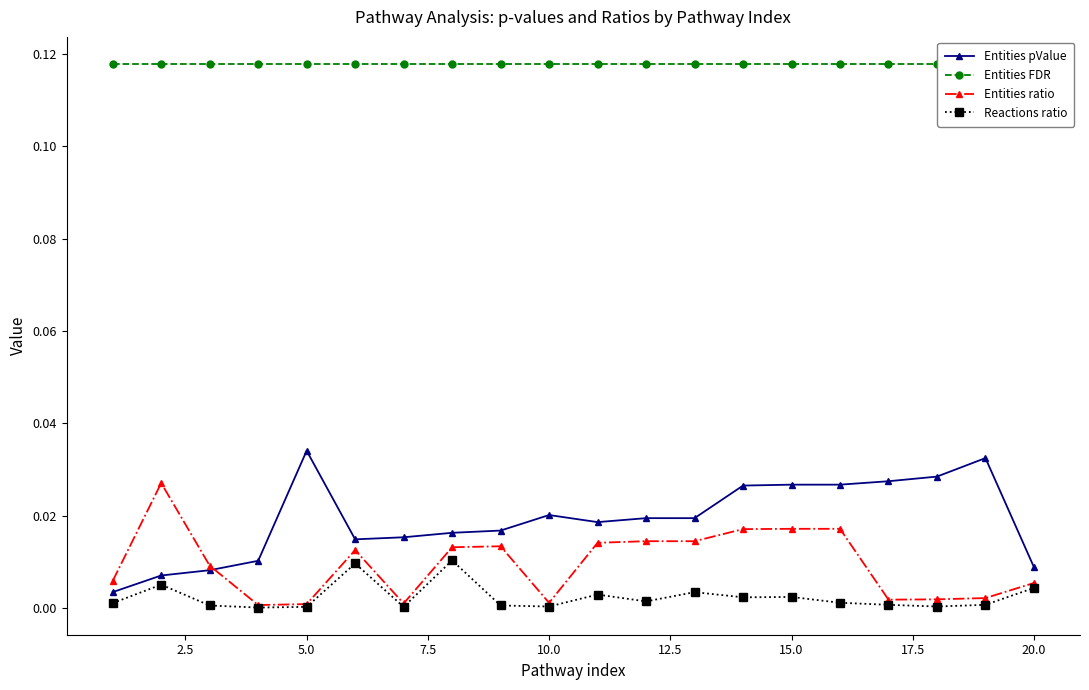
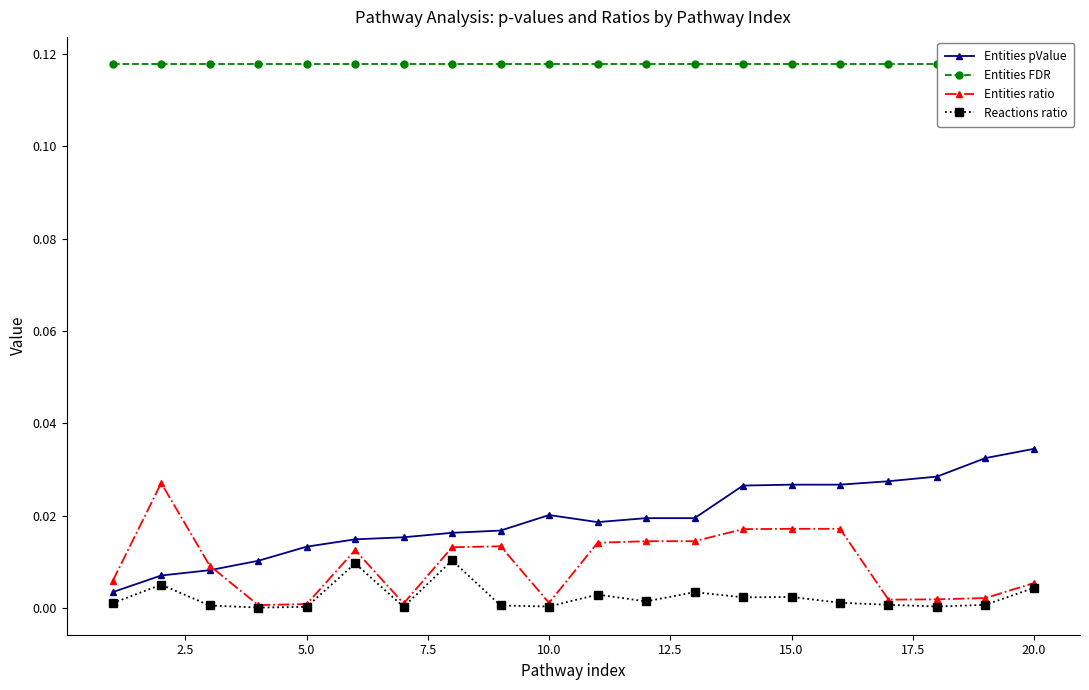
  {
    "Entities pValue": {
-     "5.0": 0.034,
+     "5.0": 0.013,
      "10.0": 0.020,
      "15.0": 0.027,
-     "20.0": 0.009
+     "20.0": 0.035
    },
    "Entities FDR": {
      "5.0": 0.118,
      "10.0": 0.118,
      "15.0": 0.118
    },
    "Entities ratio": {
      "5.0": 0.001,
      "10.0": 0.001,
      "15.0": 0.017,
      "20.0": 0.005
    },
    "Reactions ratio": {
      "5.0": 0.000,
      "10.0": 0.000,
      "15.0": 0.002,
      "20.0": 0.004
    }
  }
